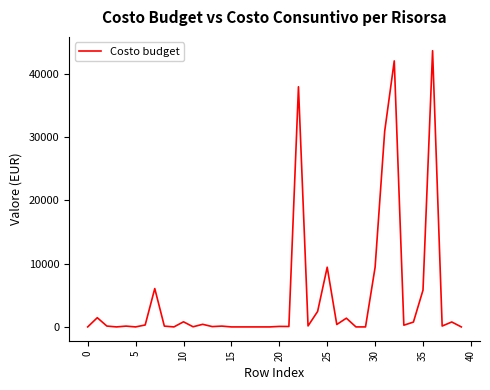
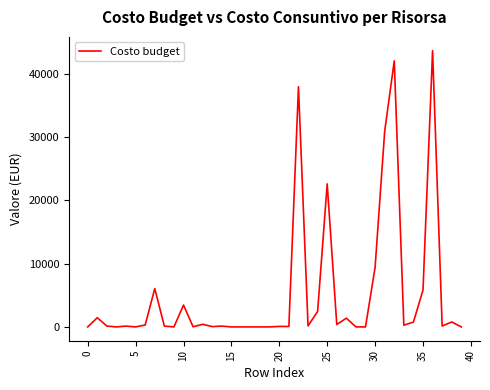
  {
    "0": 0,
    "5": 0,
-   "10": 1000,
+   "10": 3000,
    "15": 0,
    "20": 0,
-   "25": 9000,
+   "25": 23000,
    "30": 9000,
    "35": 6000
  }
